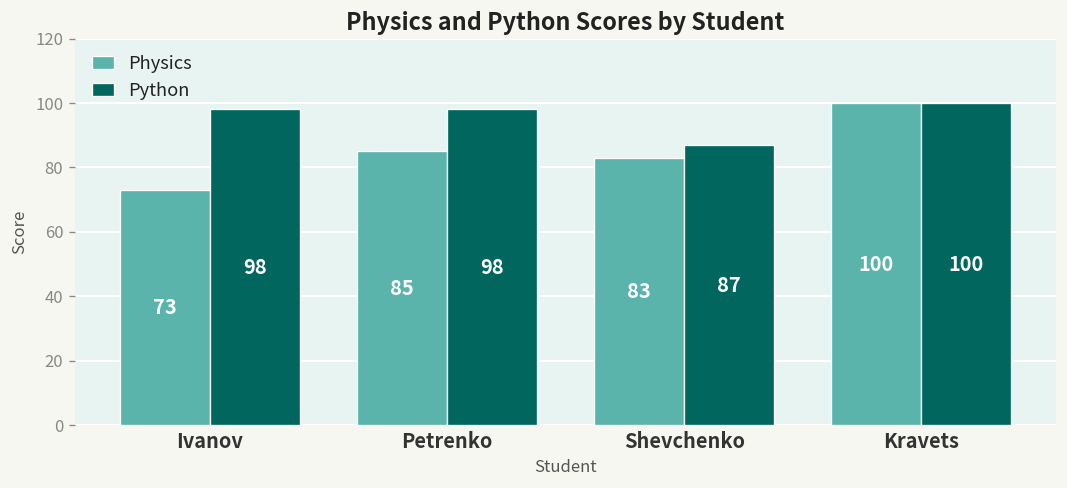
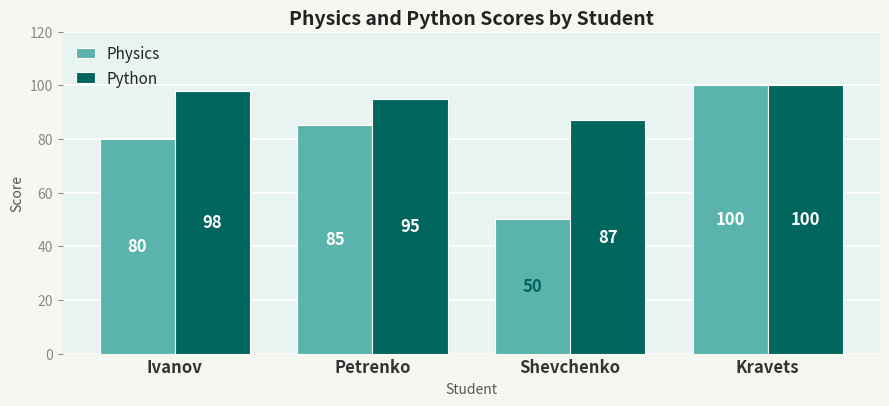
  {
    "Physics": {
-     "Ivanov": 73,
+     "Ivanov": 80,
      "Petrenko": 85,
-     "Shevchenko": 83,
+     "Shevchenko": 50,
      "Kravets": 100
    },
    "Python": {
      "Ivanov": 98,
-     "Petrenko": 98,
+     "Petrenko": 95,
      "Shevchenko": 87,
      "Kravets": 100
    }
  }
